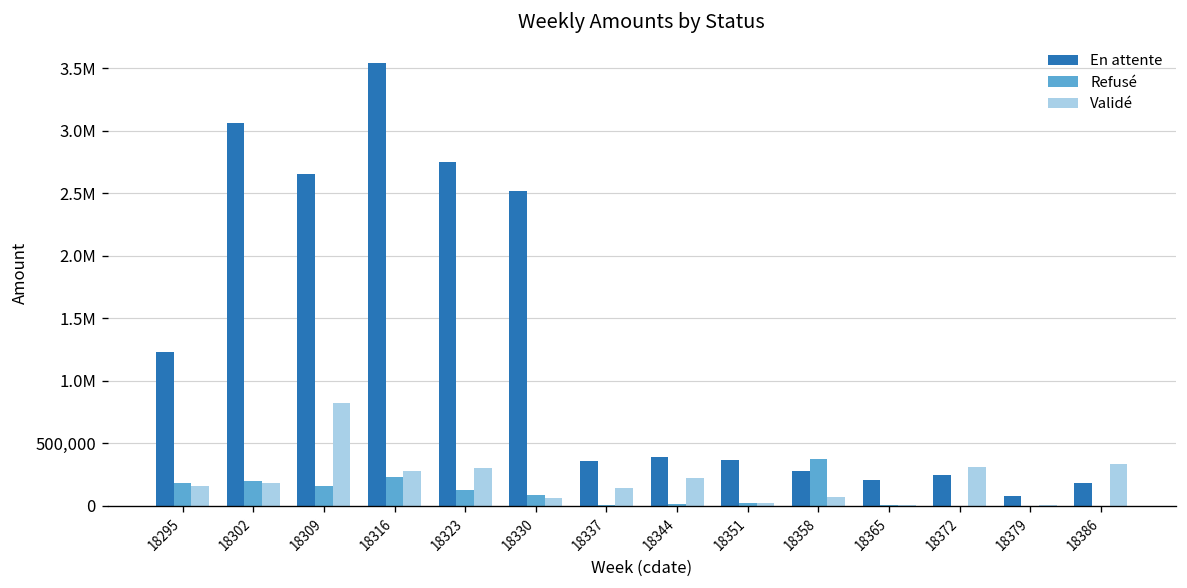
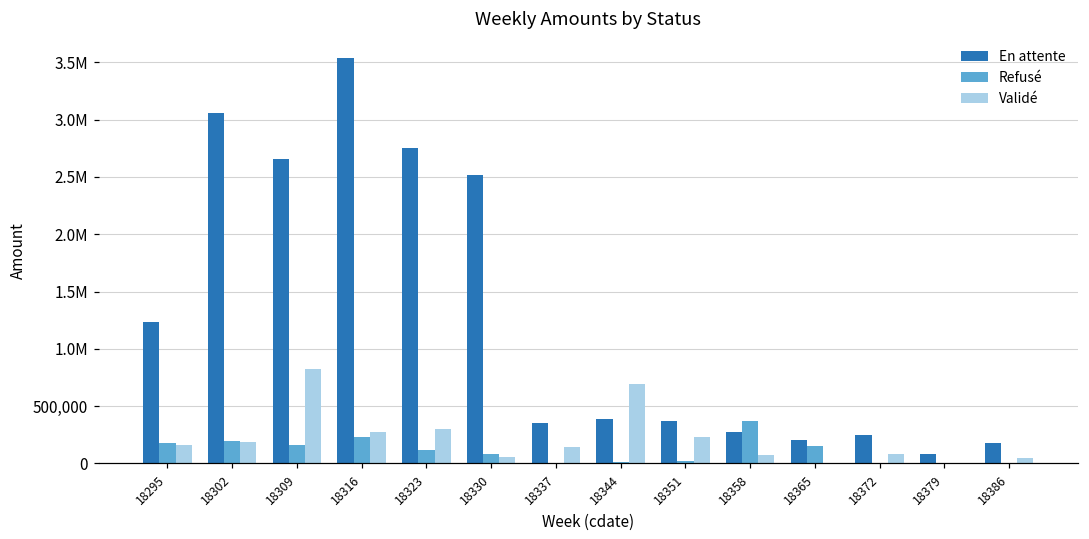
  {
    "En attente": {
      "18295": "1,230,000",
      "18302": "3,060,000",
      "18309": "2,650,000",
      "18316": "3,540,000",
      "18323": "2,750,000",
      "18330": "2,520,000",
      "18337": "350,000",
      "18344": "390,000",
      "18351": "370,000",
      "18358": "280,000",
      "18365": "210,000",
      "18372": "240,000",
      "18379": "80,000",
      "18386": "180,000"
    },
    "Refusé": {
      "18295": "180,000",
      "18302": "200,000",
      "18309": "160,000",
      "18316": "230,000",
      "18323": "120,000",
      "18330": "80,000",
      "18358": "370,000",
-     "18365": "0",
+     "18365": "150,000",
      "18372": "0",
      "18379": "0",
      "18386": "0"
    },
    "Validé": {
      "18295": "160,000",
      "18302": "180,000",
      "18309": "820,000",
      "18316": "280,000",
      "18323": "300,000",
      "18330": "60,000",
      "18337": "140,000",
-     "18344": "220,000",
-     "18351": "20,000",
+     "18344": "690,000",
+     "18351": "230,000",
      "18358": "70,000",
-     "18372": "310,000",
-     "18386": "330,000"
+     "18372": "80,000",
+     "18386": "40,000"
    }
  }
